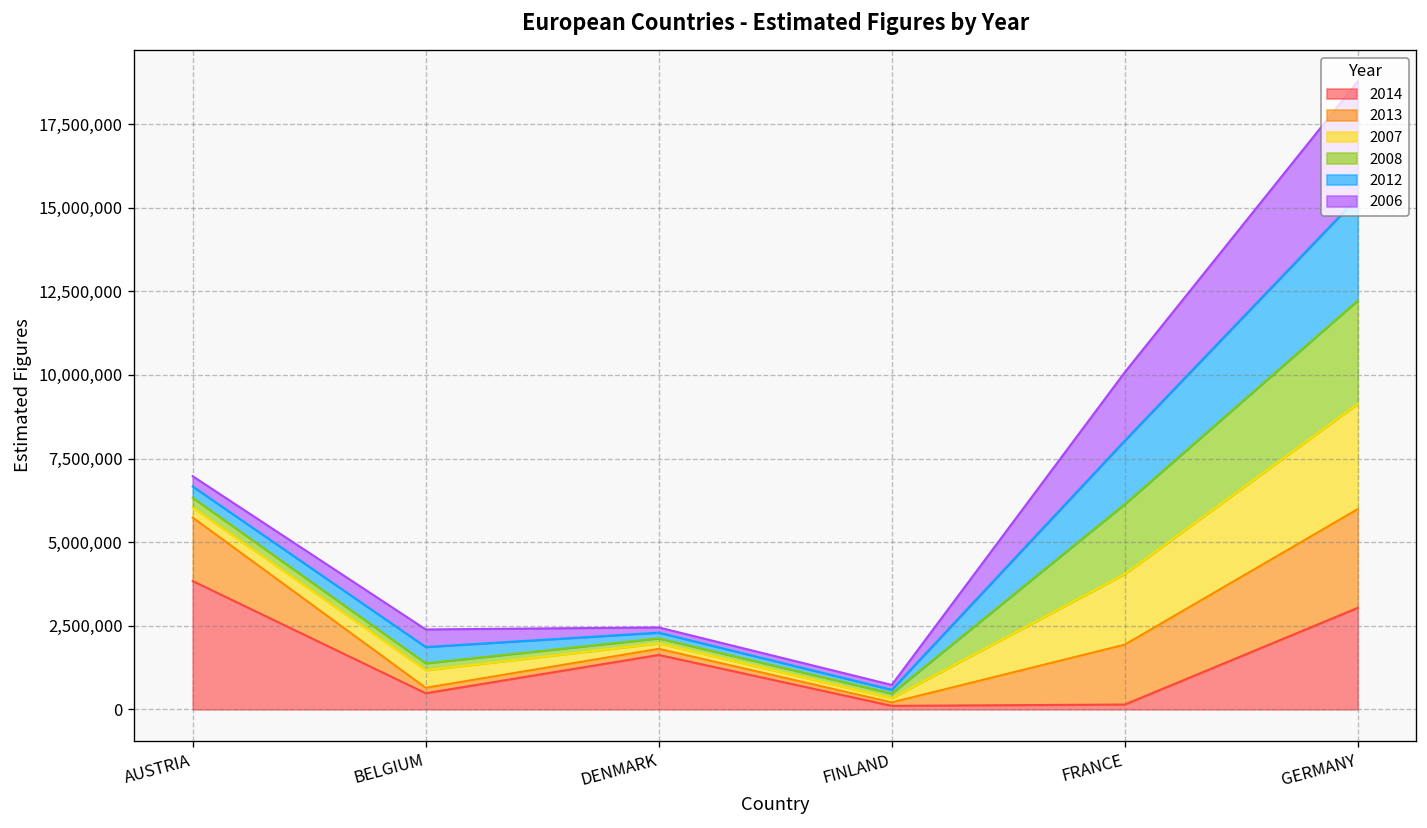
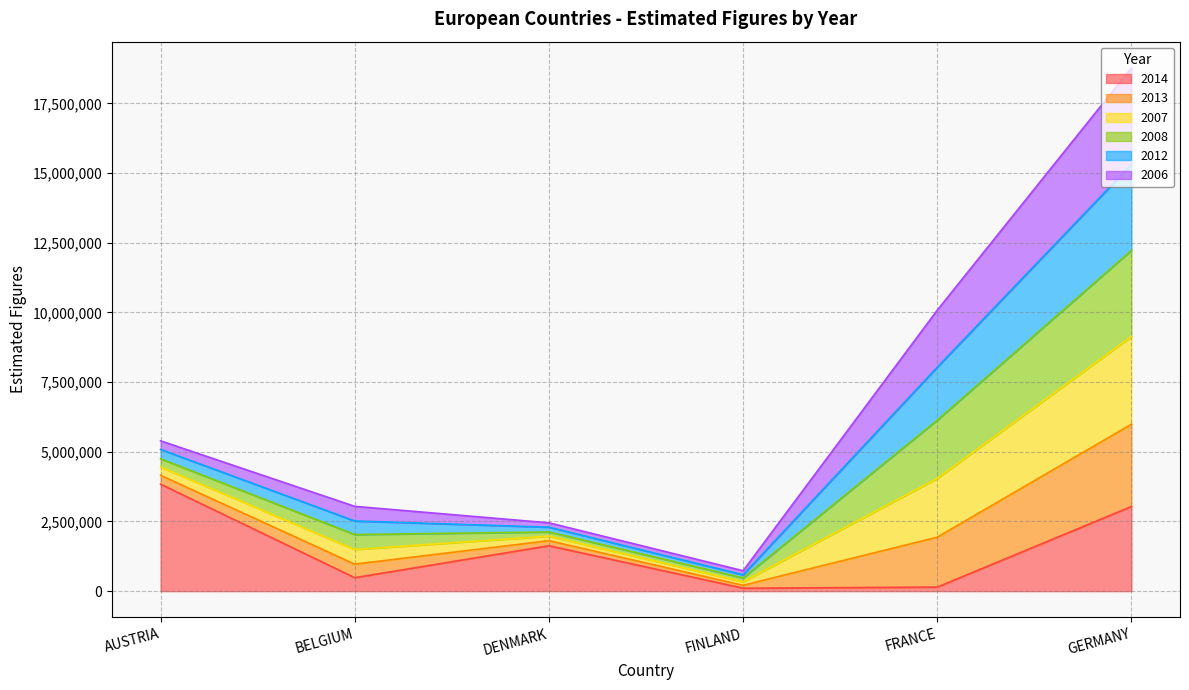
  {
    "2014": {
      "AUSTRIA": "3,800,000",
      "BELGIUM": "500,000",
      "DENMARK": "1,600,000",
      "FINLAND": "100,000",
      "FRANCE": "100,000",
      "GERMANY": "3,000,000"
    },
    "2013": {
-     "AUSTRIA": "1,900,000",
-     "BELGIUM": "200,000",
+     "AUSTRIA": "300,000",
+     "BELGIUM": "500,000",
      "DENMARK": "200,000",
      "FINLAND": "100,000",
      "FRANCE": "1,800,000",
      "GERMANY": "3,000,000"
    },
    "2007": {
      "AUSTRIA": "300,000",
      "BELGIUM": "500,000",
      "DENMARK": "200,000",
      "FINLAND": "100,000",
      "FRANCE": "2,100,000",
      "GERMANY": "3,100,000"
    },
    "2008": {
      "AUSTRIA": "300,000",
-     "BELGIUM": "200,000",
+     "BELGIUM": "500,000",
      "DENMARK": "200,000",
      "FINLAND": "100,000",
      "FRANCE": "2,100,000",
      "GERMANY": "3,100,000"
    },
    "2012": {
      "AUSTRIA": "300,000",
      "BELGIUM": "500,000",
      "DENMARK": "200,000",
      "FINLAND": "100,000",
      "FRANCE": "1,900,000"
    },
    "2006": {
      "AUSTRIA": "300,000",
      "BELGIUM": "500,000",
      "DENMARK": "200,000",
      "FINLAND": "100,000",
      "FRANCE": "2,000,000"
    }
  }
